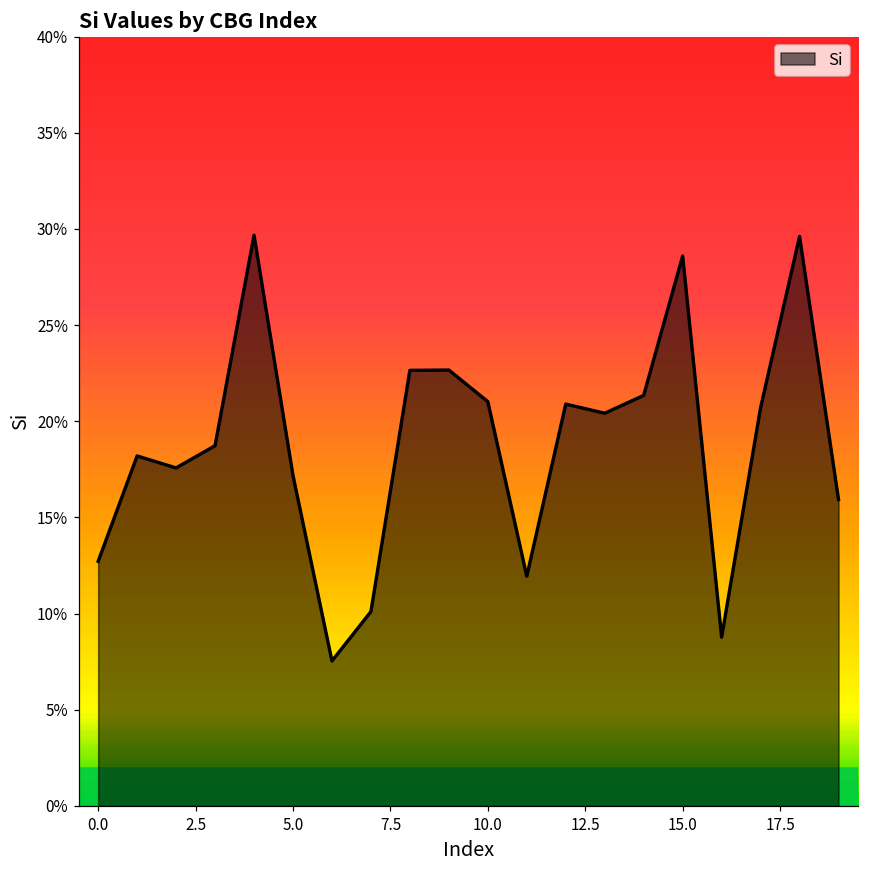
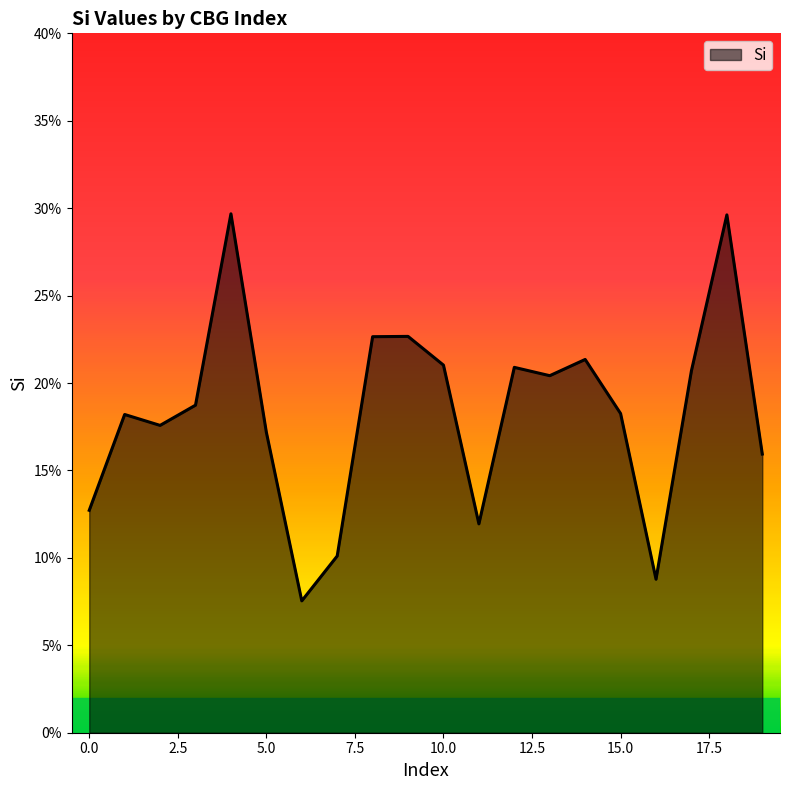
  {
    "0.0": "12.7%",
    "5.0": "17.2%",
    "10.0": "21.0%",
-   "15.0": "28.6%"
+   "15.0": "18.3%"
  }
